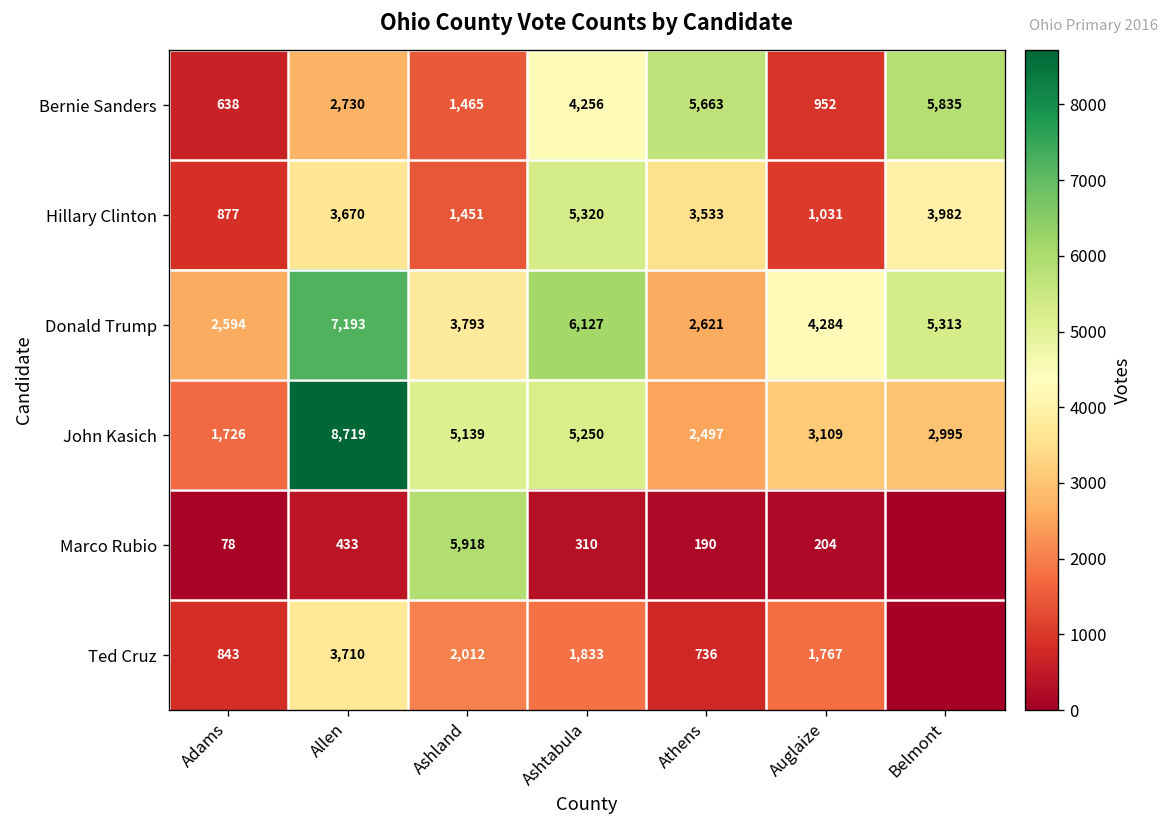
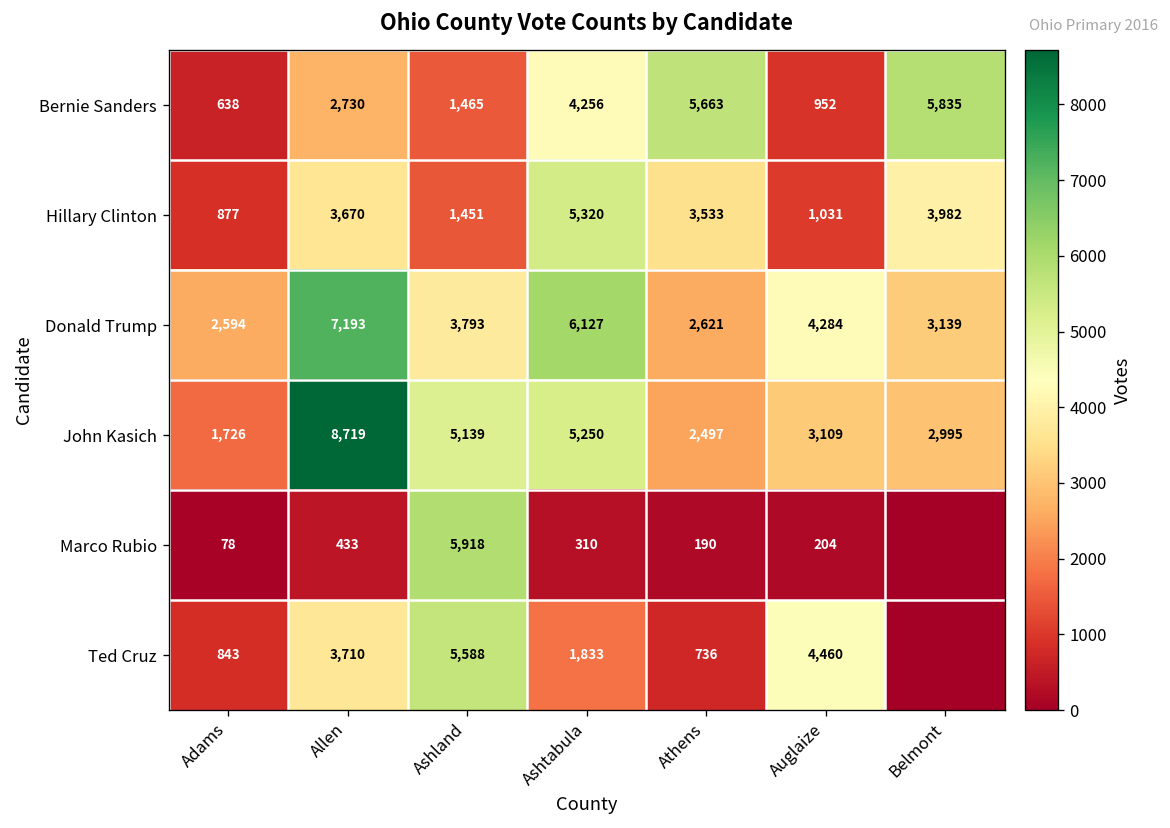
  {
    "Bernie Sanders": {
      "Adams": "638",
      "Allen": "2,730",
      "Ashland": "1,465",
      "Ashtabula": "4,256",
      "Athens": "5,663",
      "Auglaize": "952",
      "Belmont": "5,835"
    },
    "Hillary Clinton": {
      "Adams": "877",
      "Allen": "3,670",
      "Ashland": "1,451",
      "Ashtabula": "5,320",
      "Athens": "3,533",
      "Auglaize": "1,031",
      "Belmont": "3,982"
    },
    "Donald Trump": {
      "Adams": "2,594",
      "Allen": "7,193",
      "Ashland": "3,793",
      "Ashtabula": "6,127",
      "Athens": "2,621",
      "Auglaize": "4,284",
-     "Belmont": "5,313"
+     "Belmont": "3,139"
    },
    "John Kasich": {
      "Adams": "1,726",
      "Allen": "8,719",
      "Ashland": "5,139",
      "Ashtabula": "5,250",
      "Athens": "2,497",
      "Auglaize": "3,109",
      "Belmont": "2,995"
    },
    "Marco Rubio": {
      "Adams": "78",
      "Allen": "433",
      "Ashland": "5,918",
      "Ashtabula": "310",
      "Athens": "190",
      "Auglaize": "204"
    },
    "Ted Cruz": {
      "Adams": "843",
      "Allen": "3,710",
-     "Ashland": "2,012",
+     "Ashland": "5,588",
      "Ashtabula": "1,833",
      "Athens": "736",
-     "Auglaize": "1,767"
+     "Auglaize": "4,460"
    }
  }
